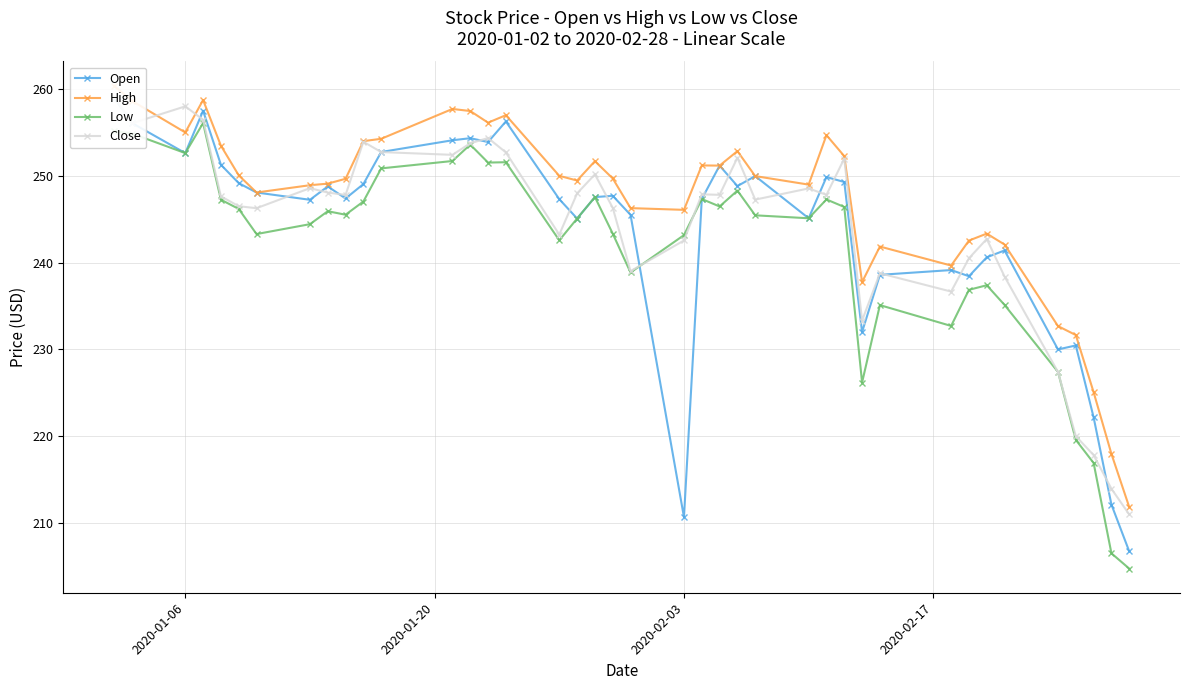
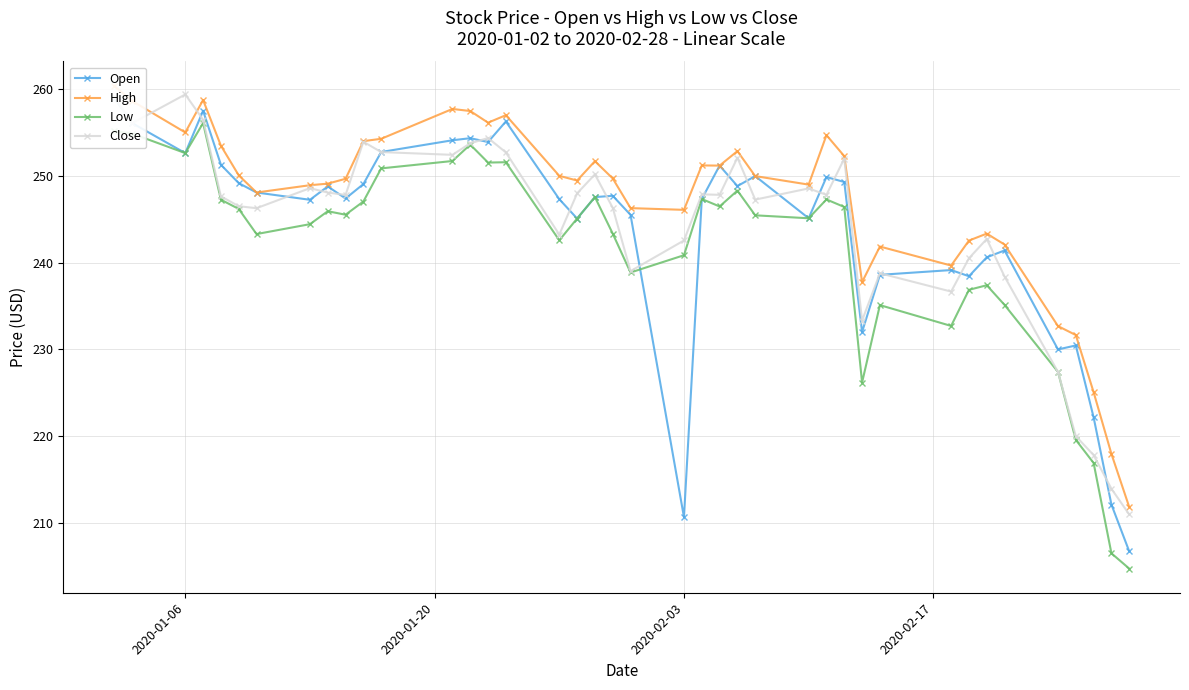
  {
    "Open": {
      "2020-02-03": 211
    },
    "High": {
      "2020-01-06": 255,
      "2020-02-03": 246
    },
    "Low": {
-     "2020-02-03": 243
+     "2020-02-03": 241
    },
    "Close": {
-     "2020-01-06": 258,
+     "2020-01-06": 259,
      "2020-02-03": 243
    }
  }
